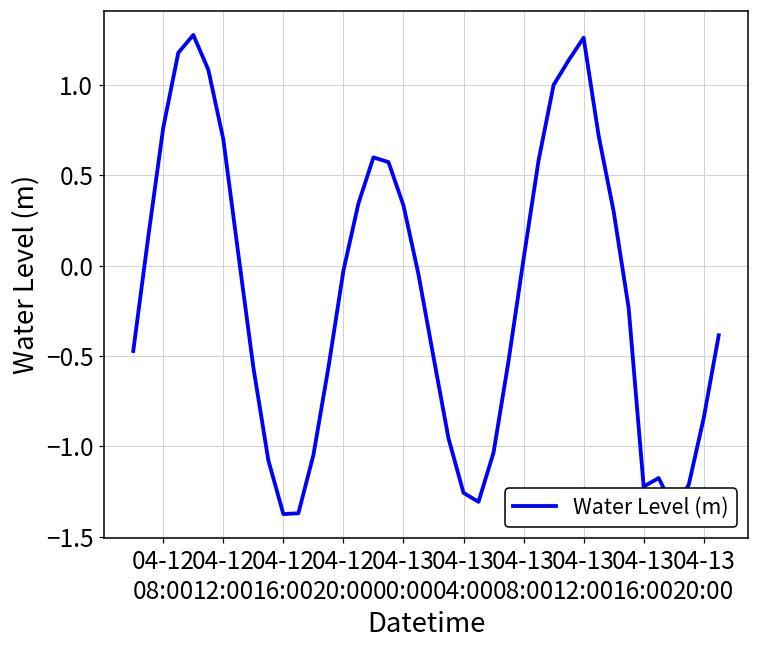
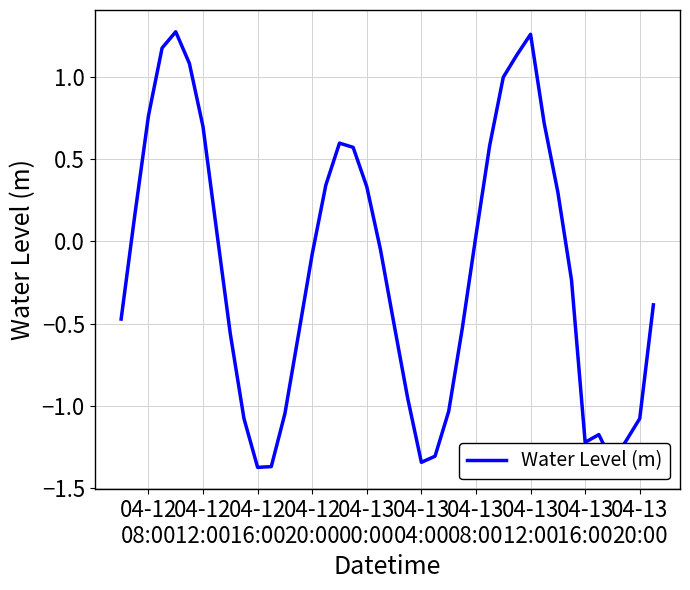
  {
    "04-12 08:00": 0.76,
    "04-12 12:00": 0.70,
    "04-12 16:00": -1.37,
-   "04-12 20:00": -0.03,
+   "04-12 20:00": -0.08,
    "04-13 00:00": 0.33,
-   "04-13 04:00": -1.26,
+   "04-13 04:00": -1.34,
    "04-13 08:00": 0.04,
    "04-13 12:00": 1.26,
    "04-13 16:00": -1.22,
-   "04-13 20:00": -0.84
+   "04-13 20:00": -1.08
  }
